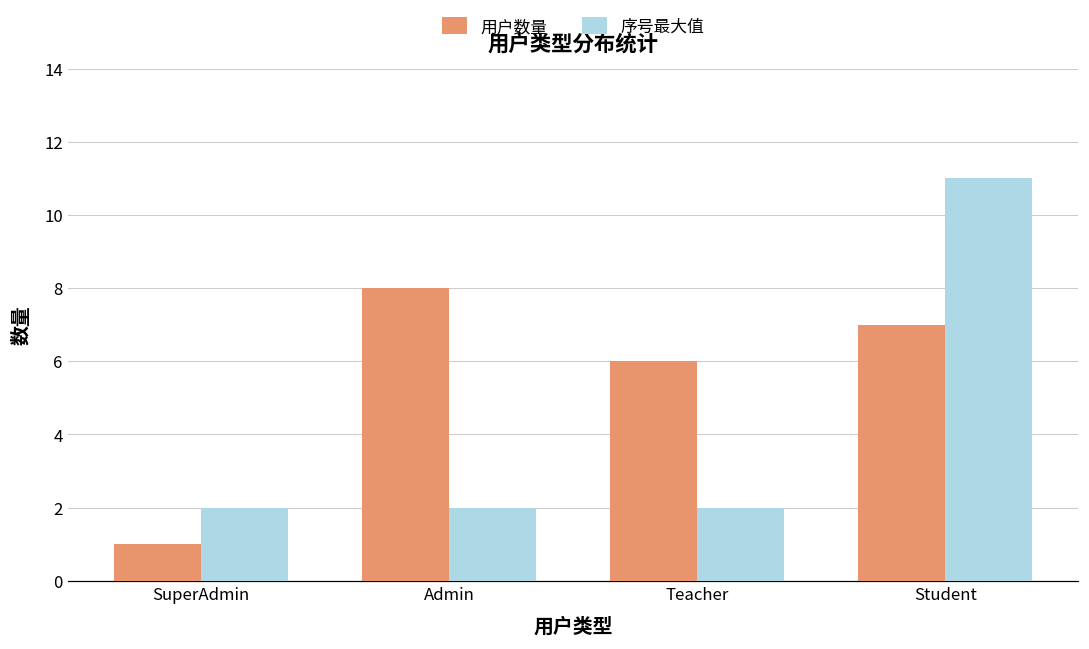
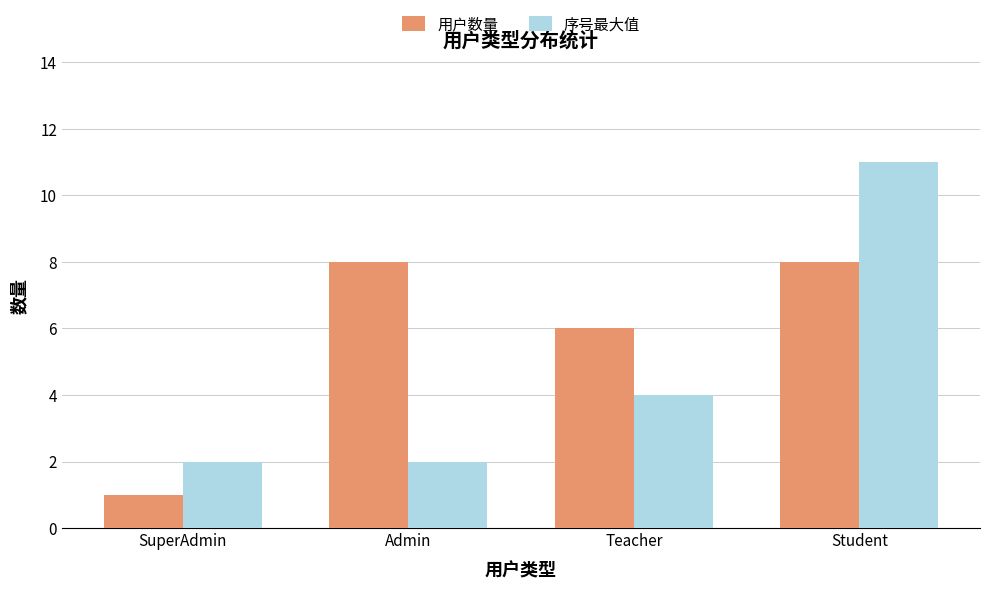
  {
    "用户数量": {
      "SuperAdmin": 1,
      "Admin": 8,
      "Teacher": 6,
-     "Student": 7
+     "Student": 8
    },
    "序号最大值": {
      "SuperAdmin": 2,
      "Admin": 2,
-     "Teacher": 2,
+     "Teacher": 4,
      "Student": 11
    }
  }
